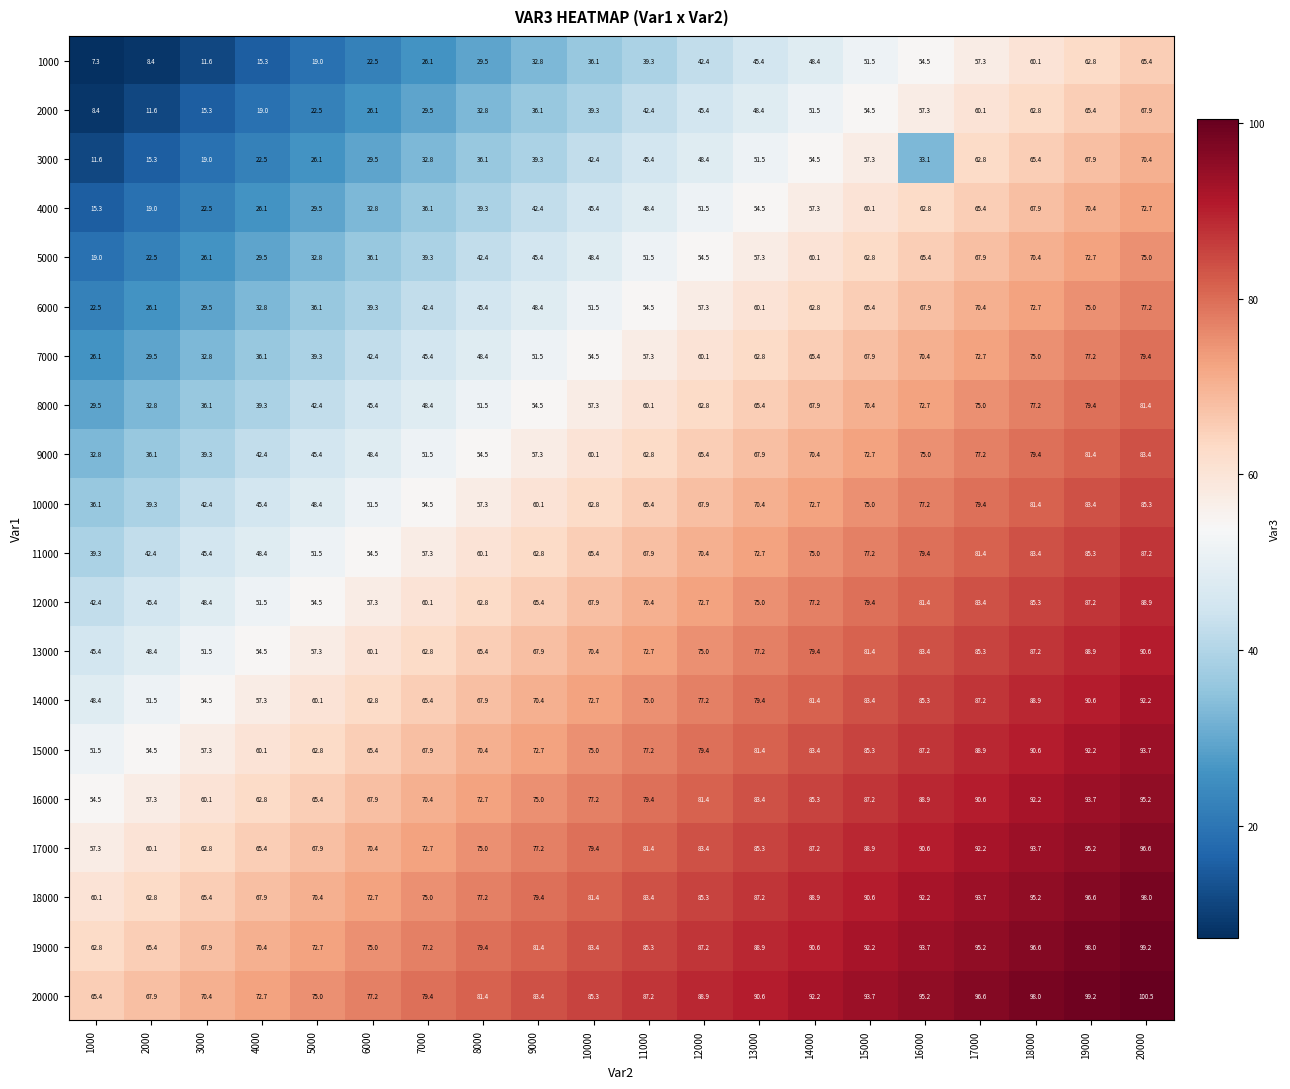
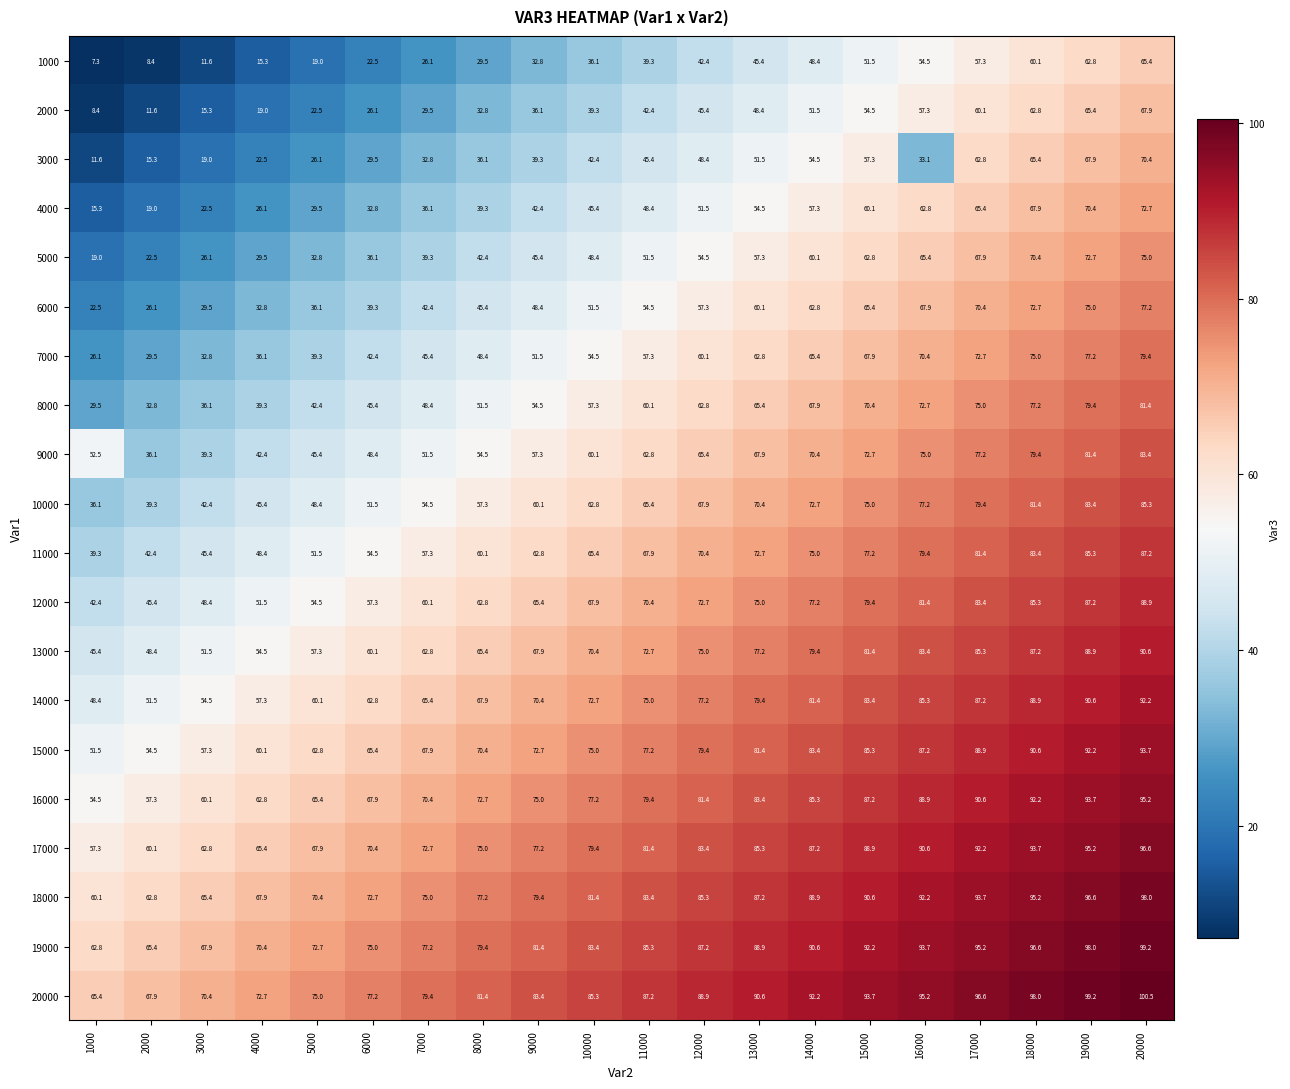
  {
    "9000": {
-     "1000": 32.8,
+     "1000": 52.5,
      "2000": 36.1,
      "3000": 39.3,
      "4000": 42.4,
      "5000": 45.4,
      "6000": 48.4,
      "7000": 51.5,
      "8000": 54.5,
      "9000": 57.3,
      "10000": 60.1,
      "11000": 62.8,
      "12000": 65.4,
      "13000": 67.9,
      "14000": 70.4,
      "15000": 72.7,
      "16000": 75.0,
      "17000": 77.2,
      "18000": 79.4,
      "19000": 81.4,
      "20000": 83.4
    }
  }
